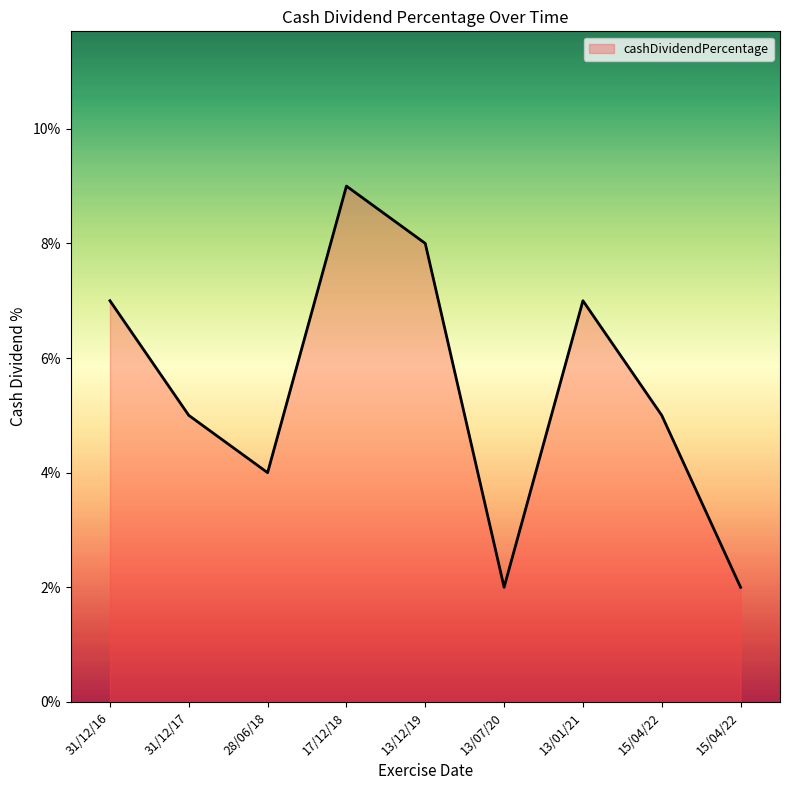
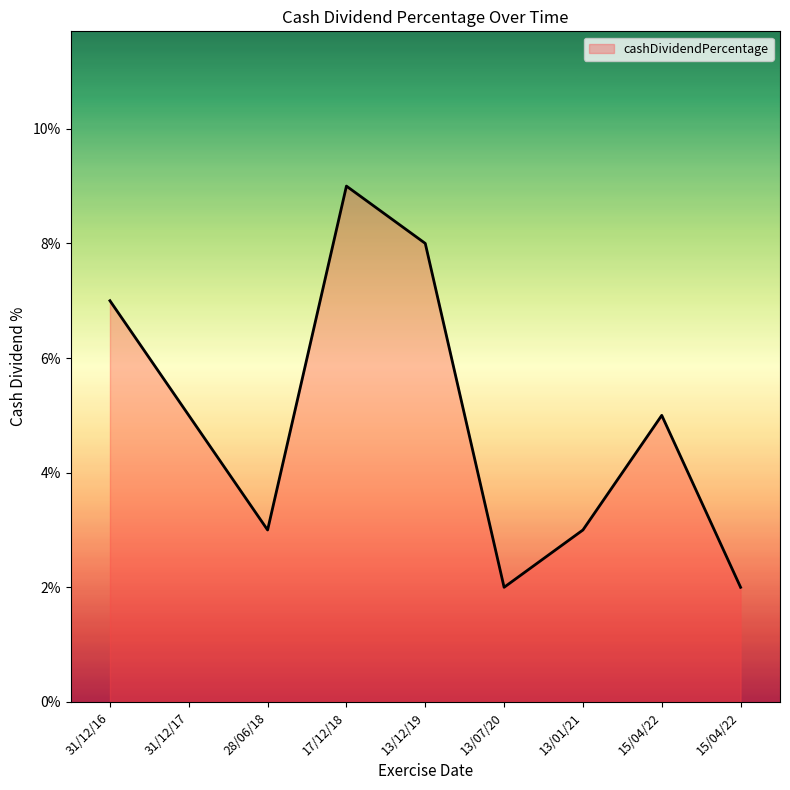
  {
    "31/12/16": "7.0%",
    "31/12/17": "5.0%",
-   "28/06/18": "4.0%",
+   "28/06/18": "3.0%",
    "17/12/18": "9.0%",
    "13/12/19": "8.0%",
    "13/07/20": "2.0%",
-   "13/01/21": "7.0%"
+   "13/01/21": "3.0%"
  }
